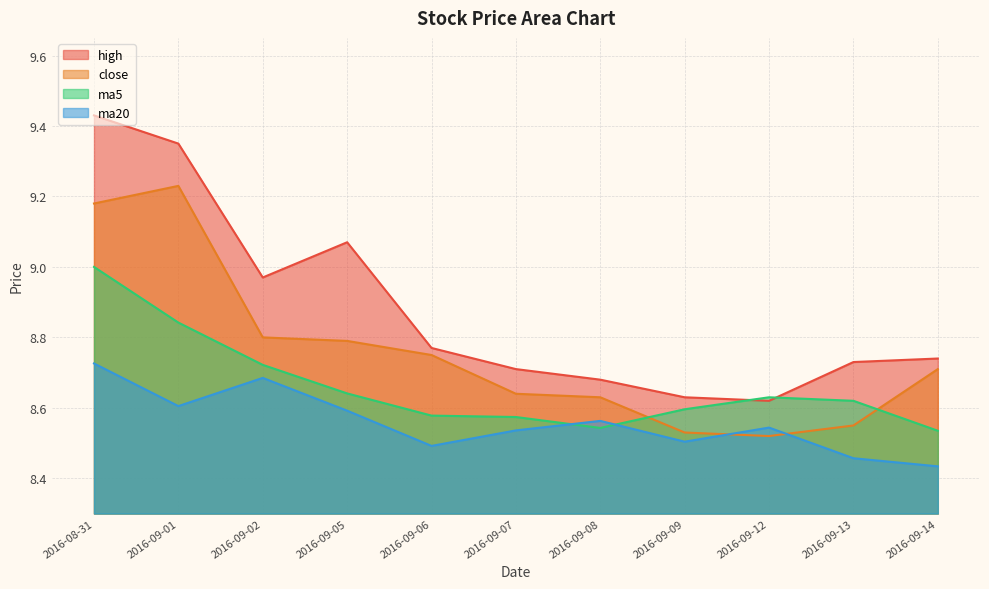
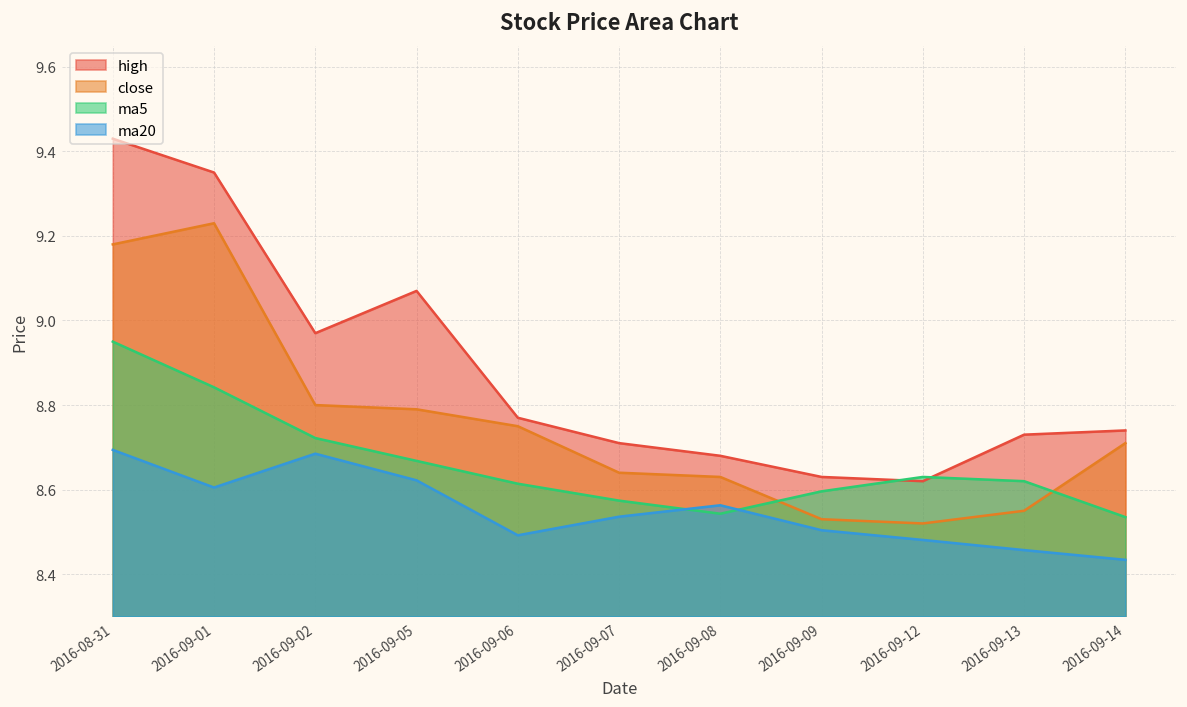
  {
    "ma5": {
-     "2016-08-31": 9.00,
+     "2016-08-31": 8.95,
      "2016-09-01": 8.84,
      "2016-09-02": 8.72,
-     "2016-09-05": 8.64,
-     "2016-09-06": 8.58,
+     "2016-09-05": 8.67,
+     "2016-09-06": 8.61,
      "2016-09-07": 8.57,
      "2016-09-08": 8.54,
      "2016-09-09": 8.60,
      "2016-09-12": 8.63,
      "2016-09-13": 8.62,
      "2016-09-14": 8.54
    },
    "ma20": {
-     "2016-08-31": 8.73,
+     "2016-08-31": 8.69,
      "2016-09-01": 8.61,
      "2016-09-02": 8.69,
-     "2016-09-05": 8.59,
+     "2016-09-05": 8.62,
      "2016-09-06": 8.49,
      "2016-09-07": 8.54,
      "2016-09-08": 8.56,
      "2016-09-09": 8.50,
-     "2016-09-12": 8.54,
+     "2016-09-12": 8.48,
      "2016-09-13": 8.46,
      "2016-09-14": 8.43
    }
  }
